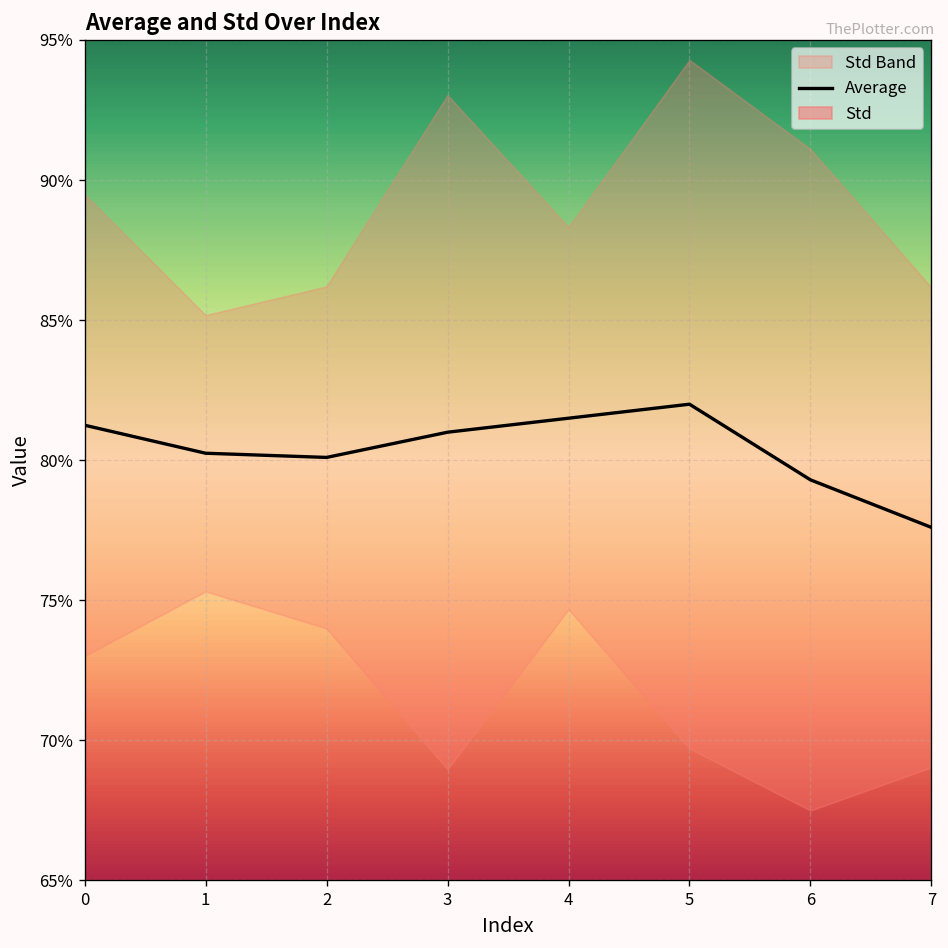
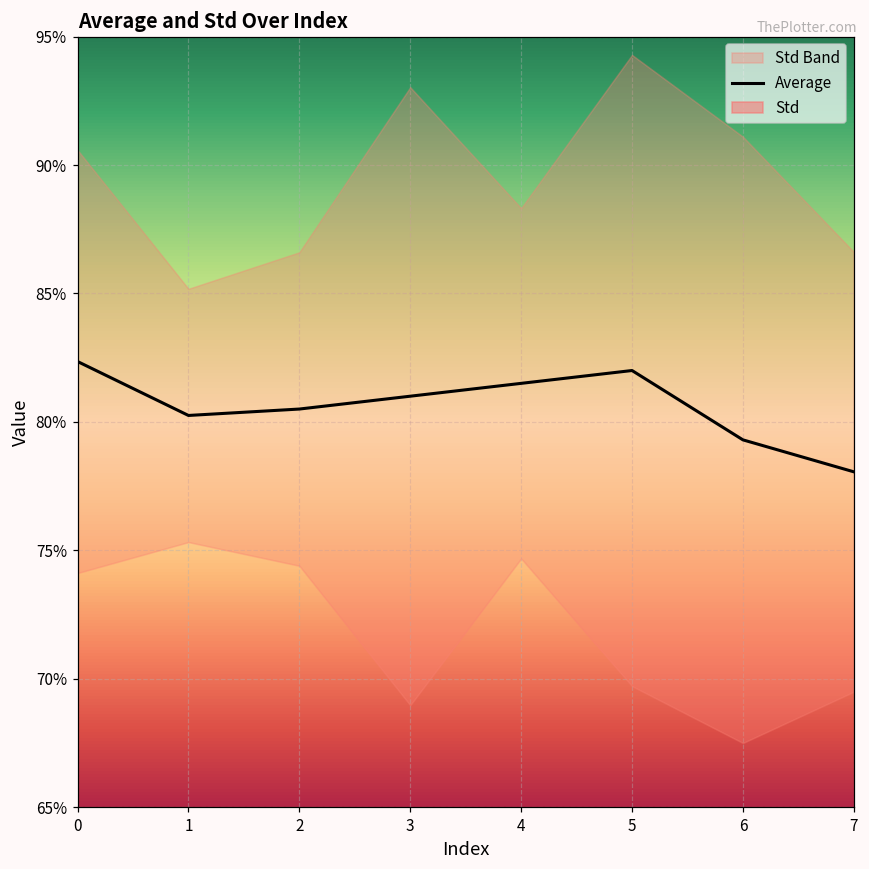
  {
    "Average": {
-     "0": "81.3%",
+     "0": "82.4%",
      "1": "80.3%",
-     "2": "80.1%",
+     "2": "80.5%",
      "3": "81.0%",
      "4": "81.5%",
      "5": "82.0%",
      "6": "79.3%",
-     "7": "77.6%"
+     "7": "78.1%"
    }
  }
